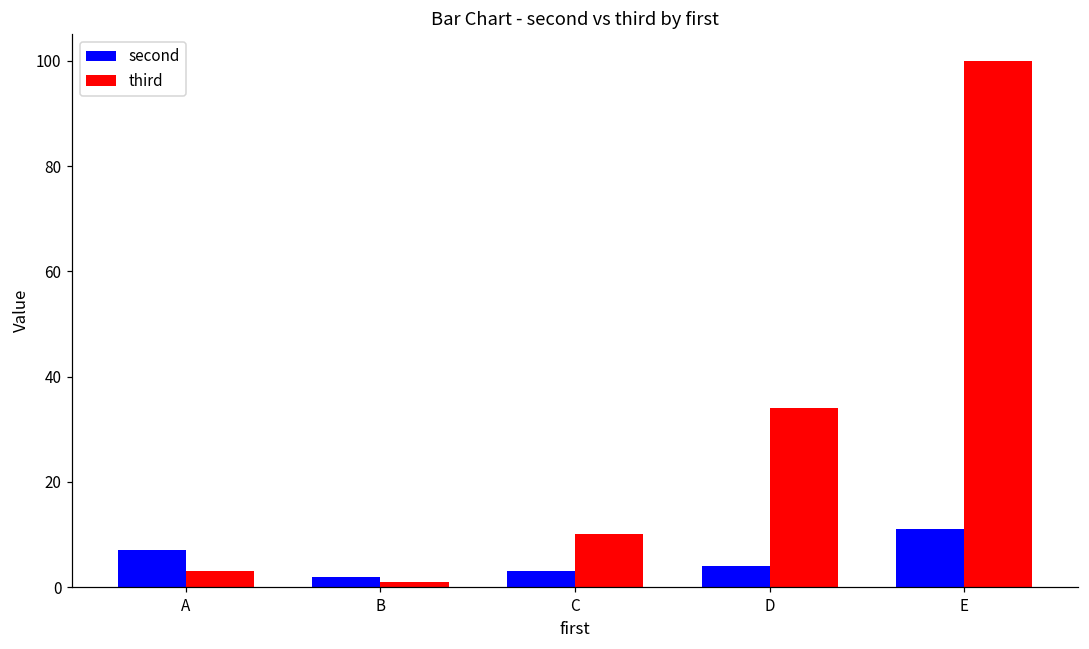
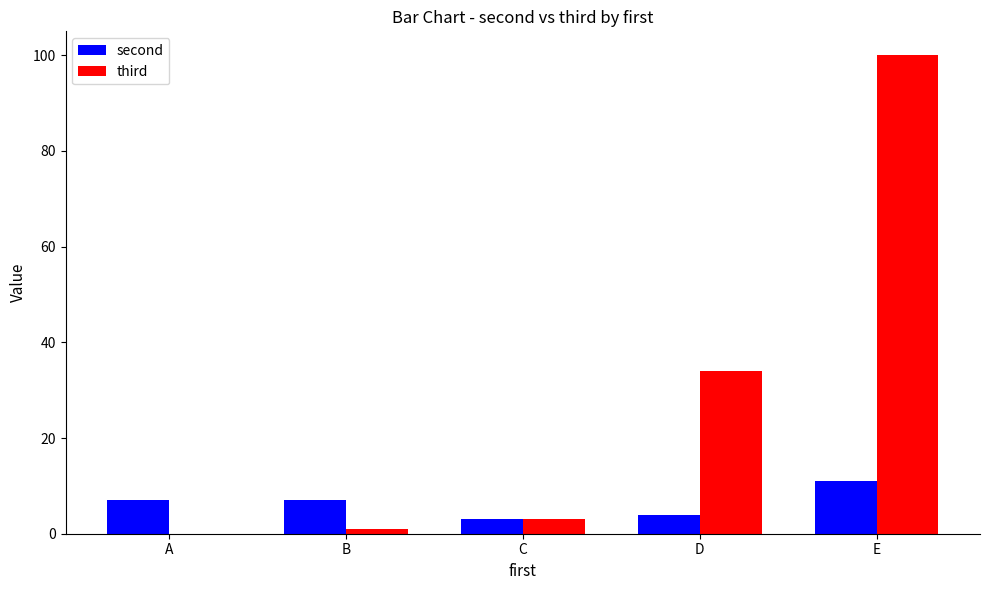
  {
    "second": {
      "A": 7,
-     "B": 2,
+     "B": 7,
      "C": 3,
      "D": 4,
      "E": 11
    },
    "third": {
-     "A": 3,
+     "A": 0,
      "B": 1,
-     "C": 10,
+     "C": 3,
      "D": 34,
      "E": 100
    }
  }
